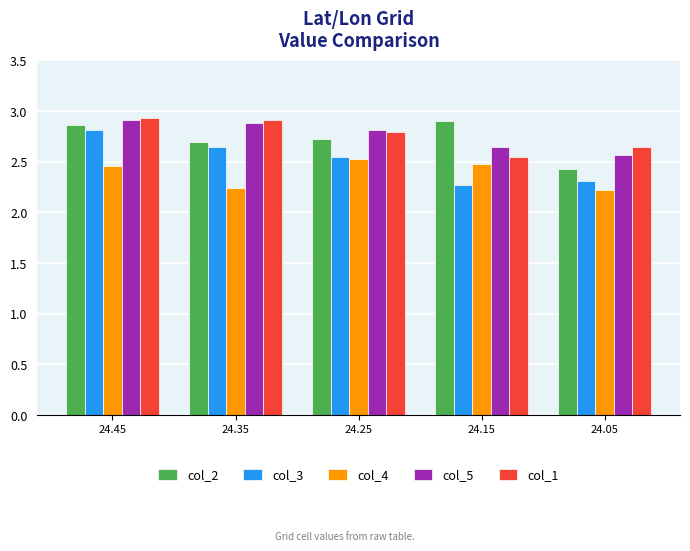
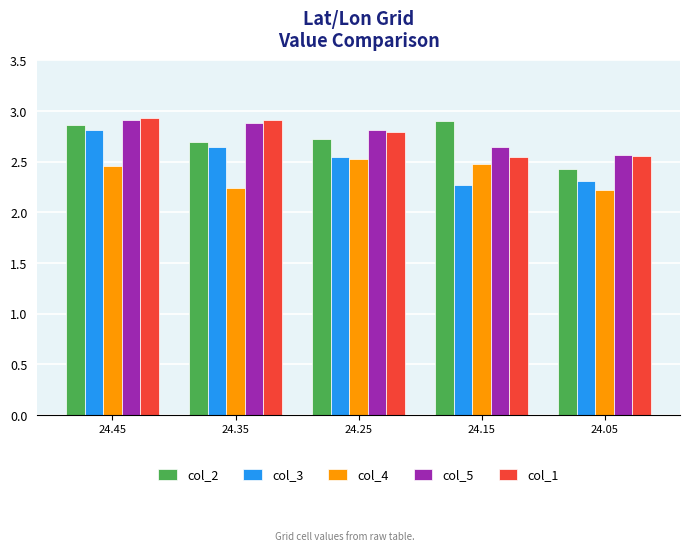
  {
    "col_2": {
      "24.45": 2.86,
      "24.35": 2.69,
      "24.25": 2.72,
      "24.15": 2.90,
      "24.05": 2.43
    },
    "col_3": {
      "24.45": 2.81,
      "24.35": 2.65,
      "24.25": 2.55,
      "24.15": 2.27,
      "24.05": 2.31
    },
    "col_4": {
      "24.45": 2.46,
      "24.35": 2.24,
      "24.25": 2.53,
      "24.15": 2.48,
      "24.05": 2.22
    },
    "col_5": {
      "24.45": 2.91,
      "24.35": 2.88,
      "24.25": 2.81,
      "24.15": 2.65,
      "24.05": 2.57
    },
    "col_1": {
      "24.45": 2.93,
      "24.35": 2.91,
      "24.25": 2.79,
      "24.15": 2.55,
-     "24.05": 2.65
+     "24.05": 2.56
    }
  }
